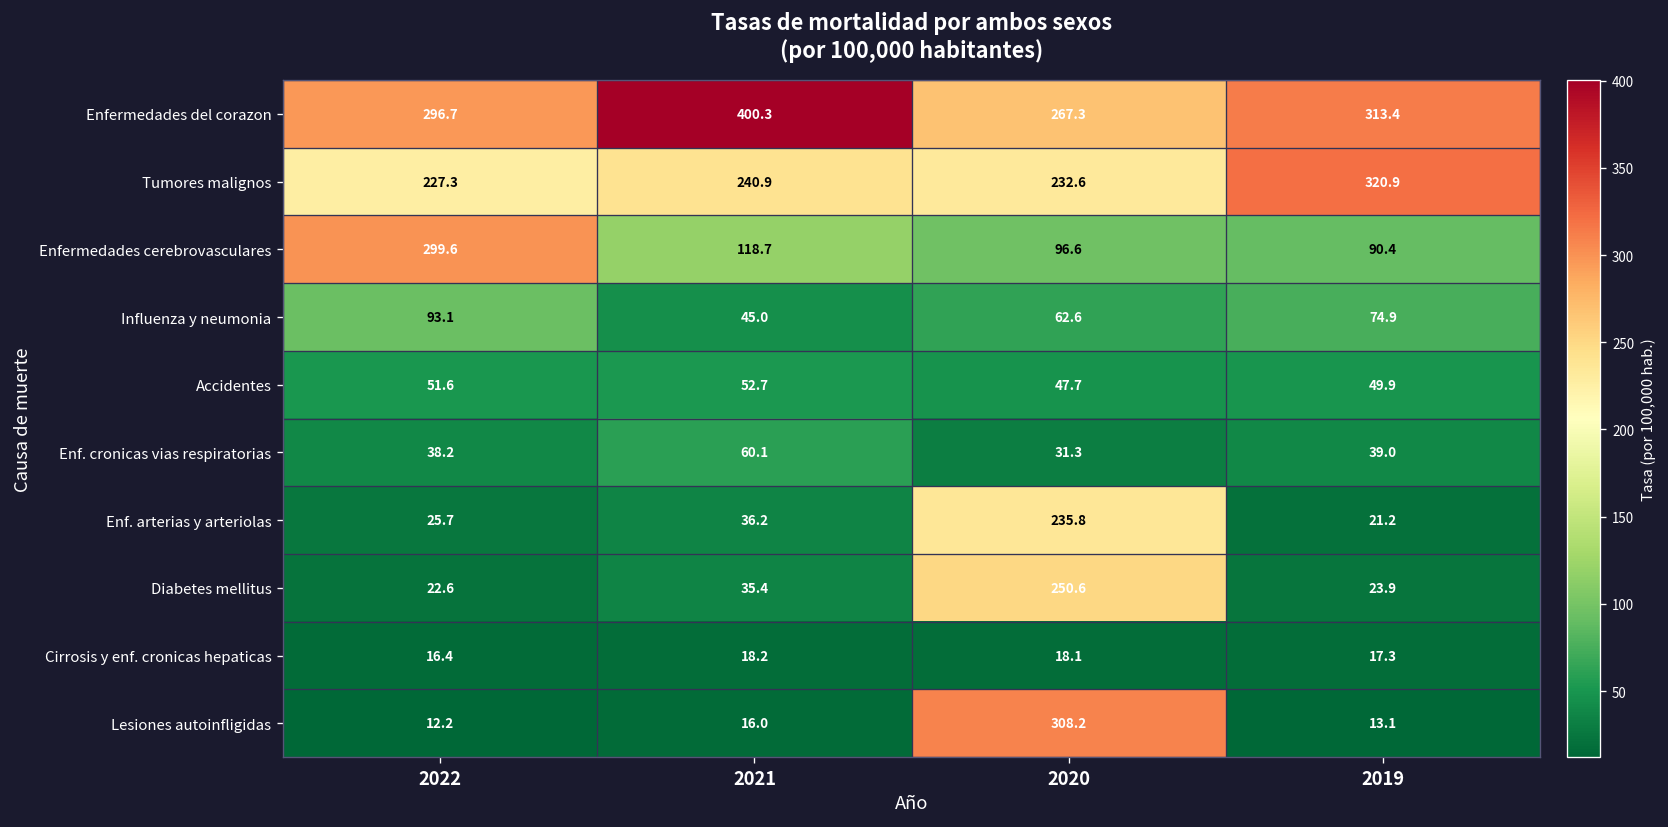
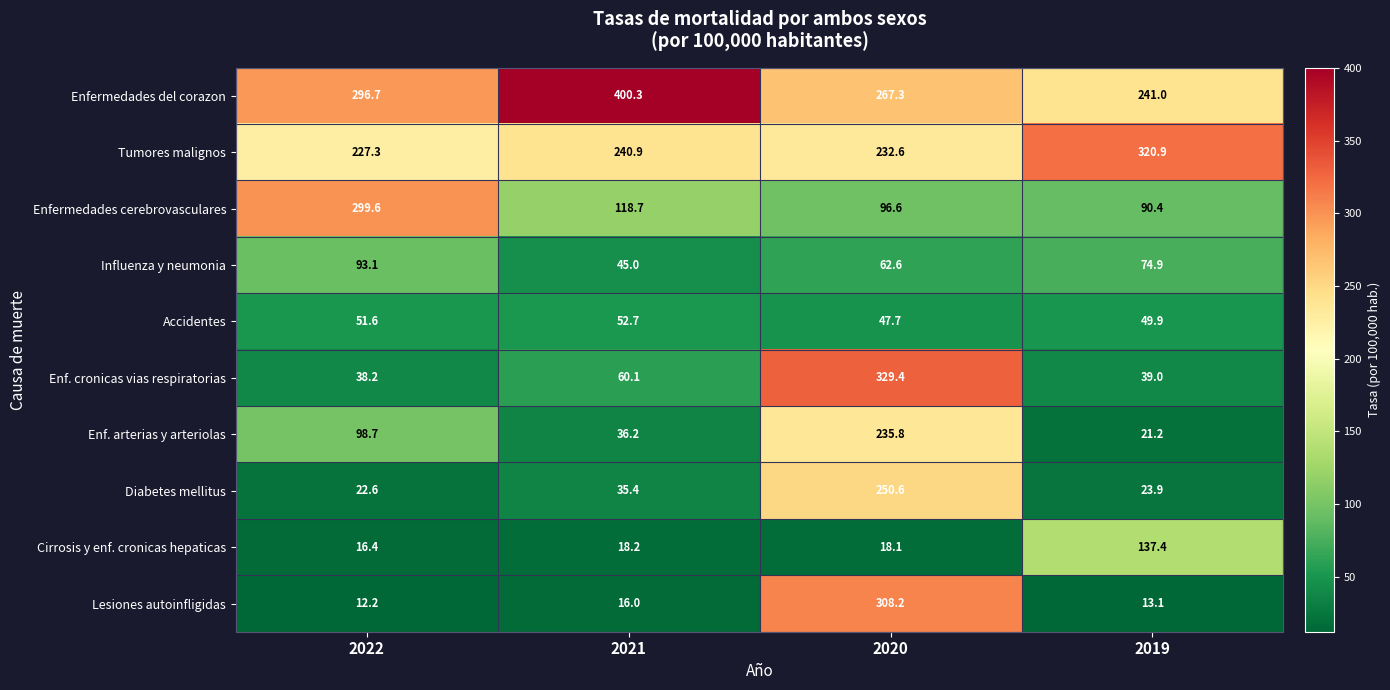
  {
    "Enfermedades del corazon": {
      "2022": 296.7,
      "2021": 400.3,
      "2020": 267.3,
-     "2019": 313.4
+     "2019": 241.0
    },
    "Tumores malignos": {
      "2022": 227.3,
      "2021": 240.9,
      "2020": 232.6,
      "2019": 320.9
    },
    "Enfermedades cerebrovasculares": {
      "2022": 299.6,
      "2021": 118.7,
      "2020": 96.6,
      "2019": 90.4
    },
    "Influenza y neumonia": {
      "2022": 93.1,
      "2021": 45.0,
      "2020": 62.6,
      "2019": 74.9
    },
    "Accidentes": {
      "2022": 51.6,
      "2021": 52.7,
      "2020": 47.7,
      "2019": 49.9
    },
    "Enf. cronicas vias respiratorias": {
      "2022": 38.2,
      "2021": 60.1,
-     "2020": 31.3,
+     "2020": 329.4,
      "2019": 39.0
    },
    "Enf. arterias y arteriolas": {
-     "2022": 25.7,
+     "2022": 98.7,
      "2021": 36.2,
      "2020": 235.8,
      "2019": 21.2
    },
    "Diabetes mellitus": {
      "2022": 22.6,
      "2021": 35.4,
      "2020": 250.6,
      "2019": 23.9
    },
    "Cirrosis y enf. cronicas hepaticas": {
      "2022": 16.4,
      "2021": 18.2,
      "2020": 18.1,
-     "2019": 17.3
+     "2019": 137.4
    },
    "Lesiones autoinfligidas": {
      "2022": 12.2,
      "2021": 16.0,
      "2020": 308.2,
      "2019": 13.1
    }
  }
